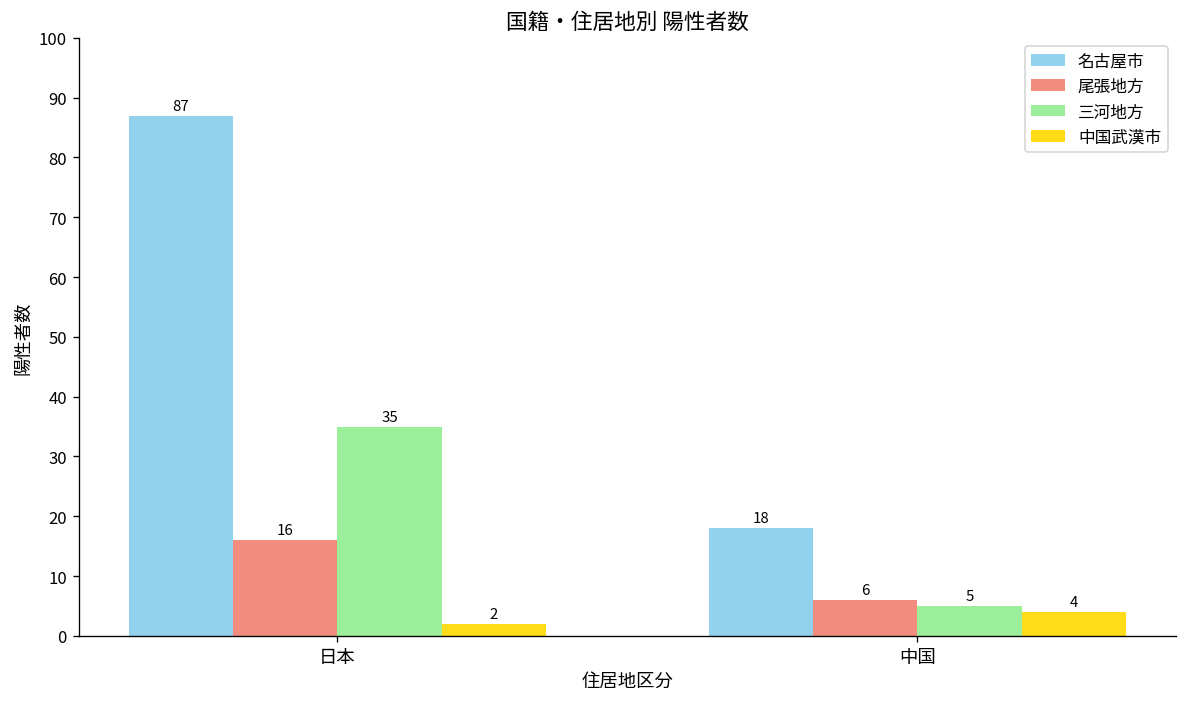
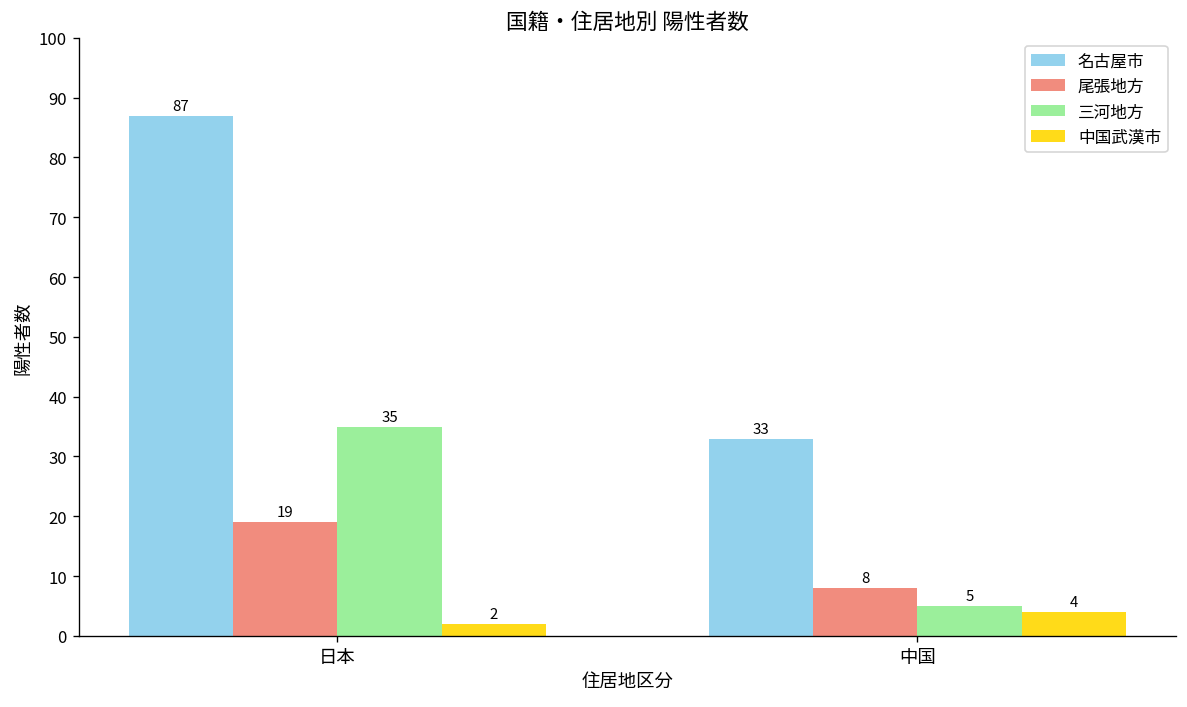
  {
    "名古屋市": {
      "日本": 87,
-     "中国": 18
+     "中国": 33
    },
    "尾張地方": {
-     "日本": 16,
-     "中国": 6
+     "日本": 19,
+     "中国": 8
    },
    "三河地方": {
      "日本": 35,
      "中国": 5
    },
    "中国武漢市": {
      "日本": 2,
      "中国": 4
    }
  }
